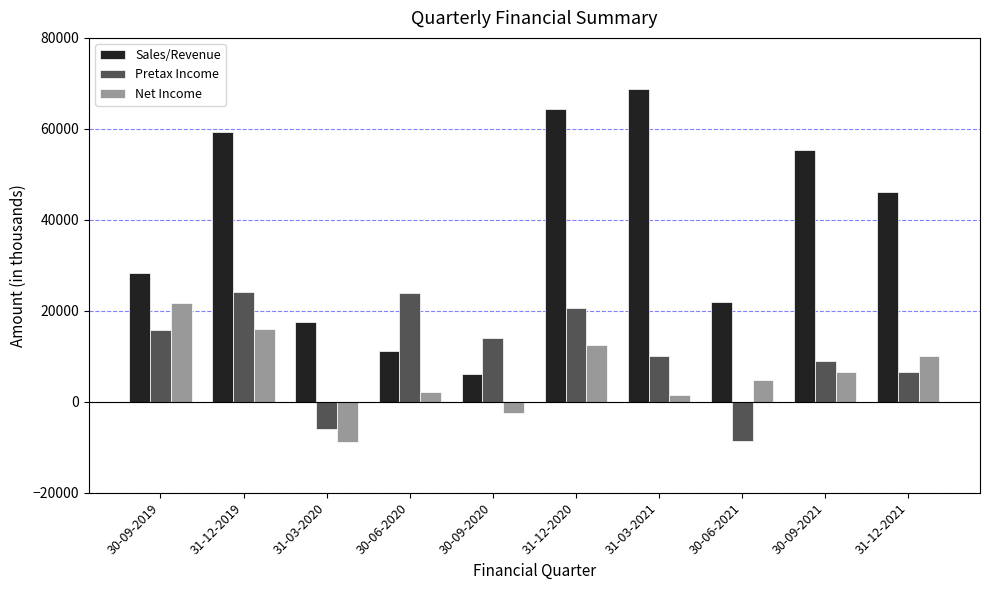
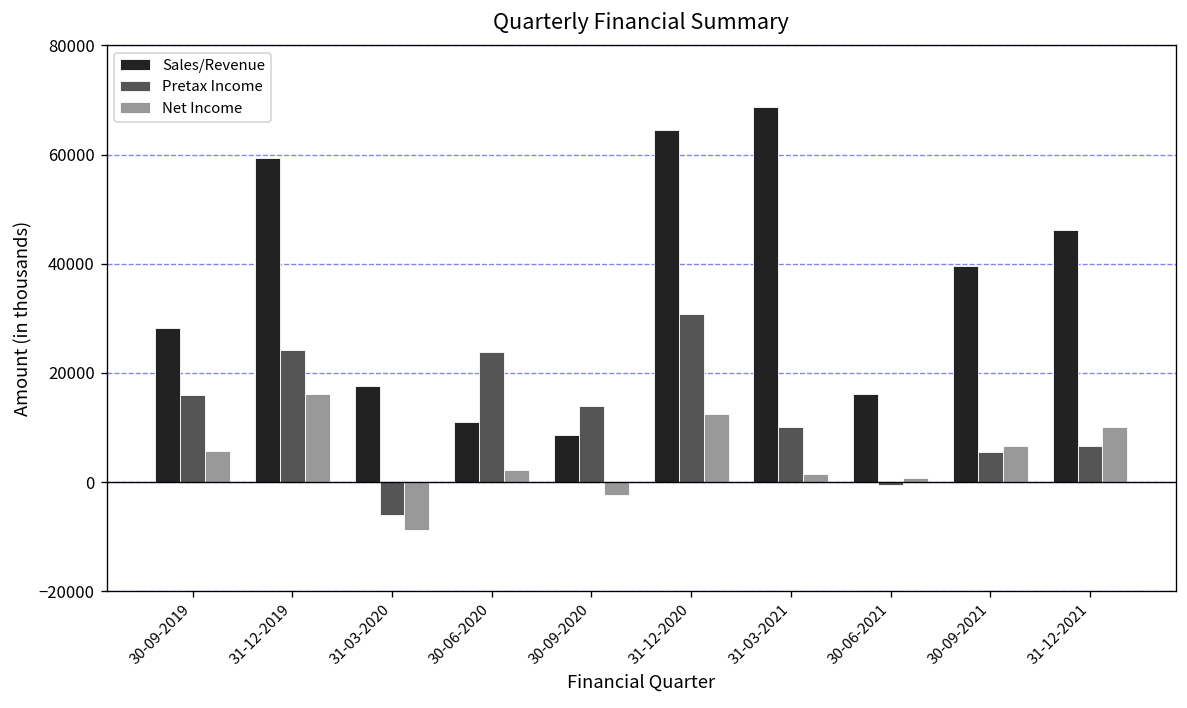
  {
    "Sales/Revenue": {
      "30-09-2019": 28000,
      "31-12-2019": 59000,
      "31-03-2020": 18000,
      "30-06-2020": 11000,
-     "30-09-2020": 6000,
+     "30-09-2020": 9000,
      "31-12-2020": 64000,
      "31-03-2021": 69000,
-     "30-06-2021": 22000,
-     "30-09-2021": 55000,
+     "30-06-2021": 16000,
+     "30-09-2021": 40000,
      "31-12-2021": 46000
    },
    "Pretax Income": {
      "30-09-2019": 16000,
      "31-12-2019": 24000,
      "31-03-2020": -6000,
      "30-06-2020": 24000,
      "30-09-2020": 14000,
-     "31-12-2020": 21000,
+     "31-12-2020": 31000,
      "31-03-2021": 10000,
-     "30-06-2021": -9000,
-     "30-09-2021": 9000,
+     "30-06-2021": -1000,
+     "30-09-2021": 6000,
      "31-12-2021": 7000
    },
    "Net Income": {
-     "30-09-2019": 22000,
+     "30-09-2019": 6000,
      "31-12-2019": 16000,
      "31-03-2020": -9000,
      "30-06-2020": 2000,
      "30-09-2020": -2000,
      "31-12-2020": 12000,
      "31-03-2021": 1000,
-     "30-06-2021": 5000,
+     "30-06-2021": 1000,
      "30-09-2021": 7000,
      "31-12-2021": 10000
    }
  }
